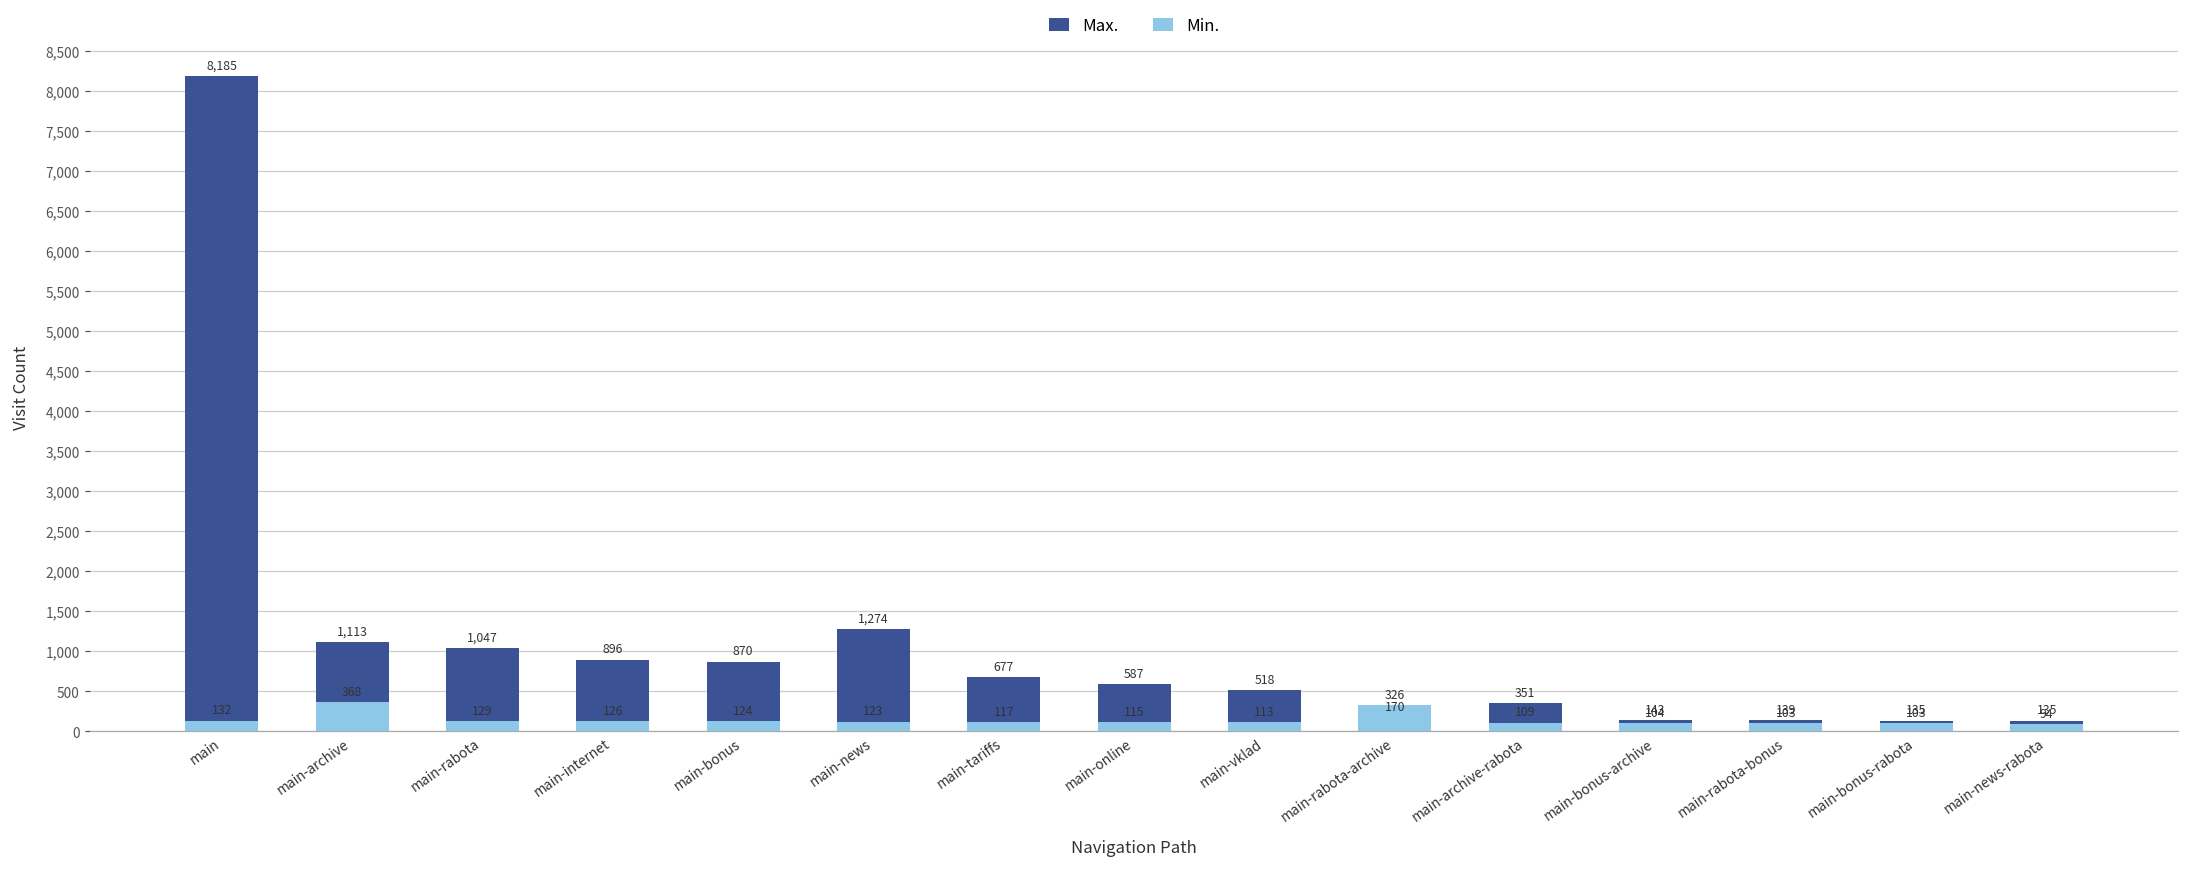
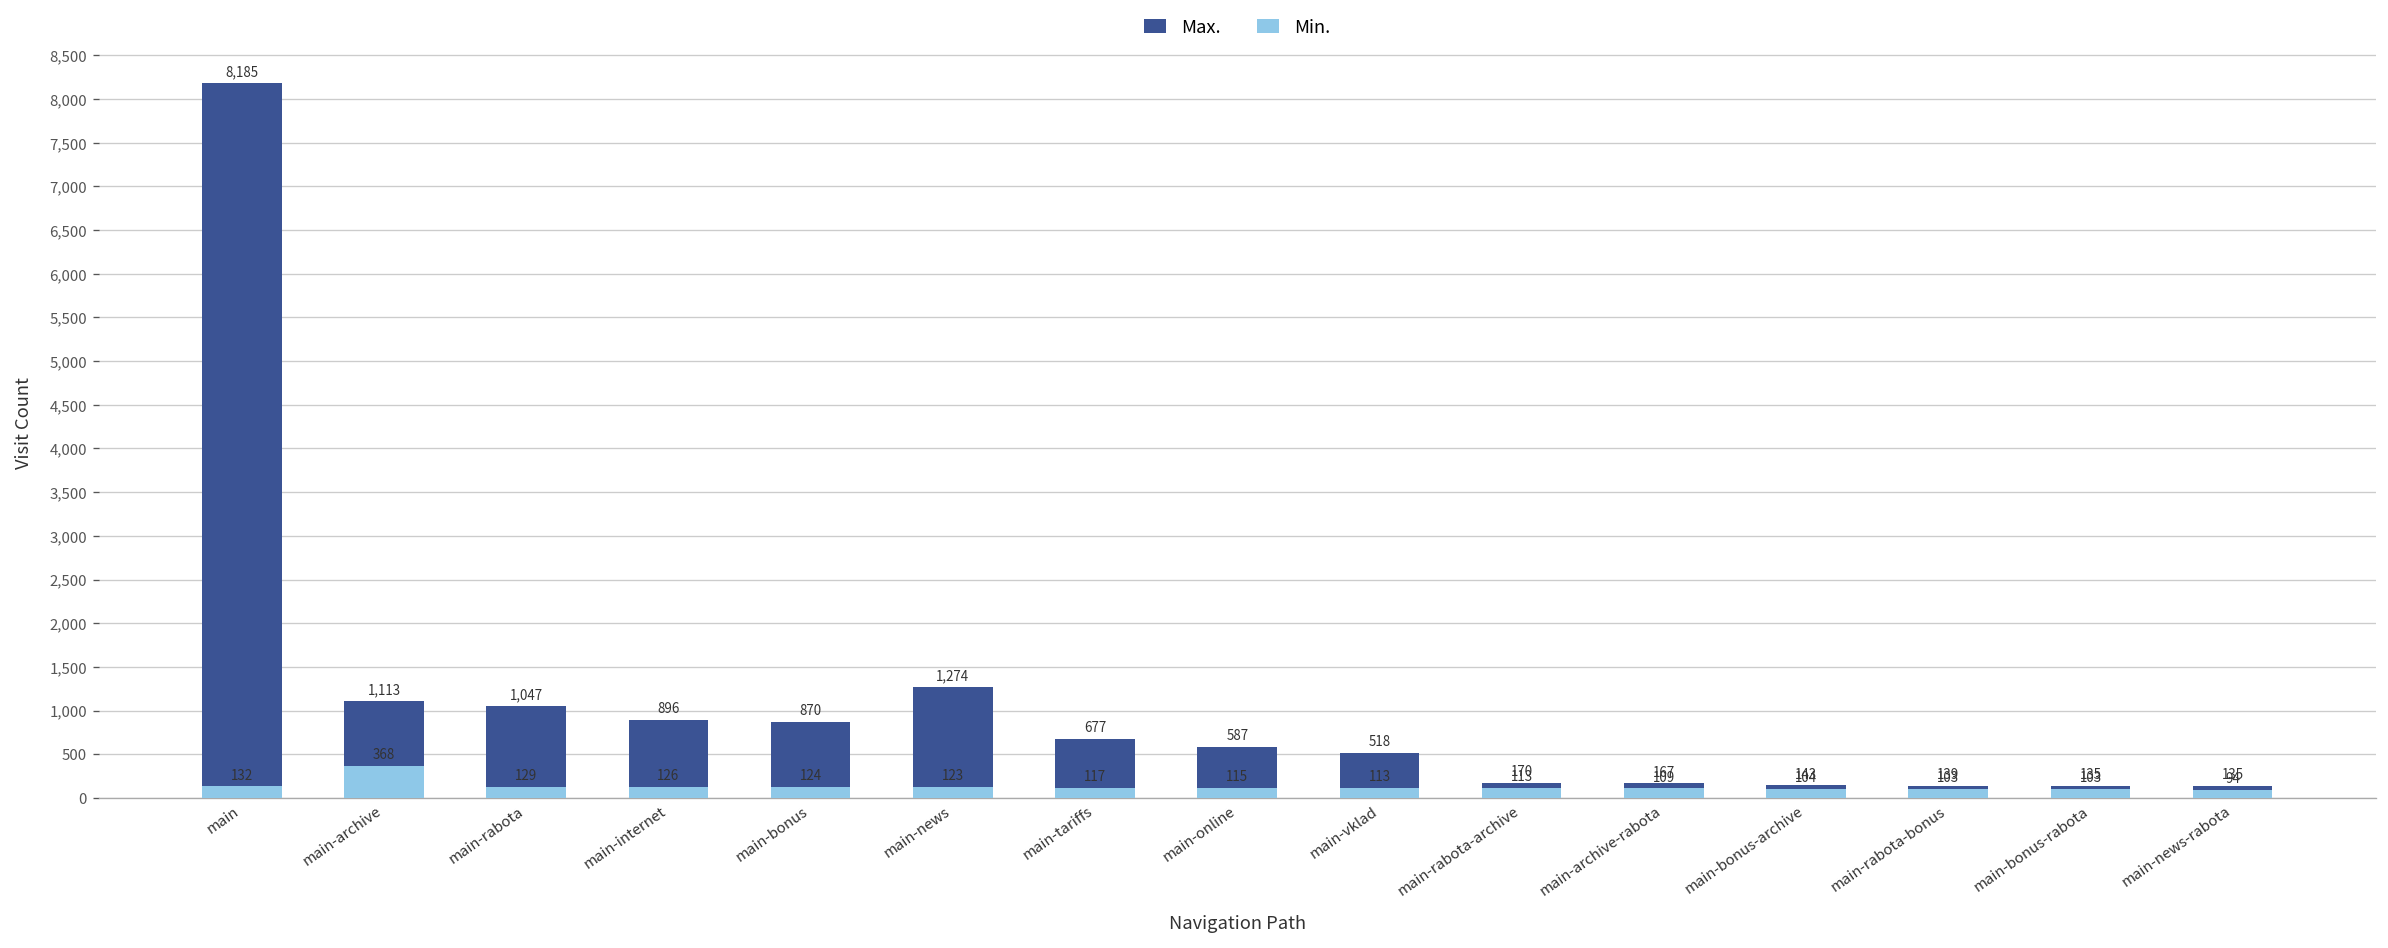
  {
    "Max.": {
      "main": "8,185",
      "main-archive": "1,113",
      "main-rabota": "1,047",
      "main-internet": "896",
      "main-bonus": "870",
      "main-news": "1,274",
      "main-tariffs": "677",
      "main-online": "587",
      "main-vklad": "518",
-     "main-archive-rabota": "351"
+     "main-archive-rabota": "167"
    },
    "Min.": {
-     "main-rabota-archive": "326"
+     "main-rabota-archive": "113"
    }
  }
